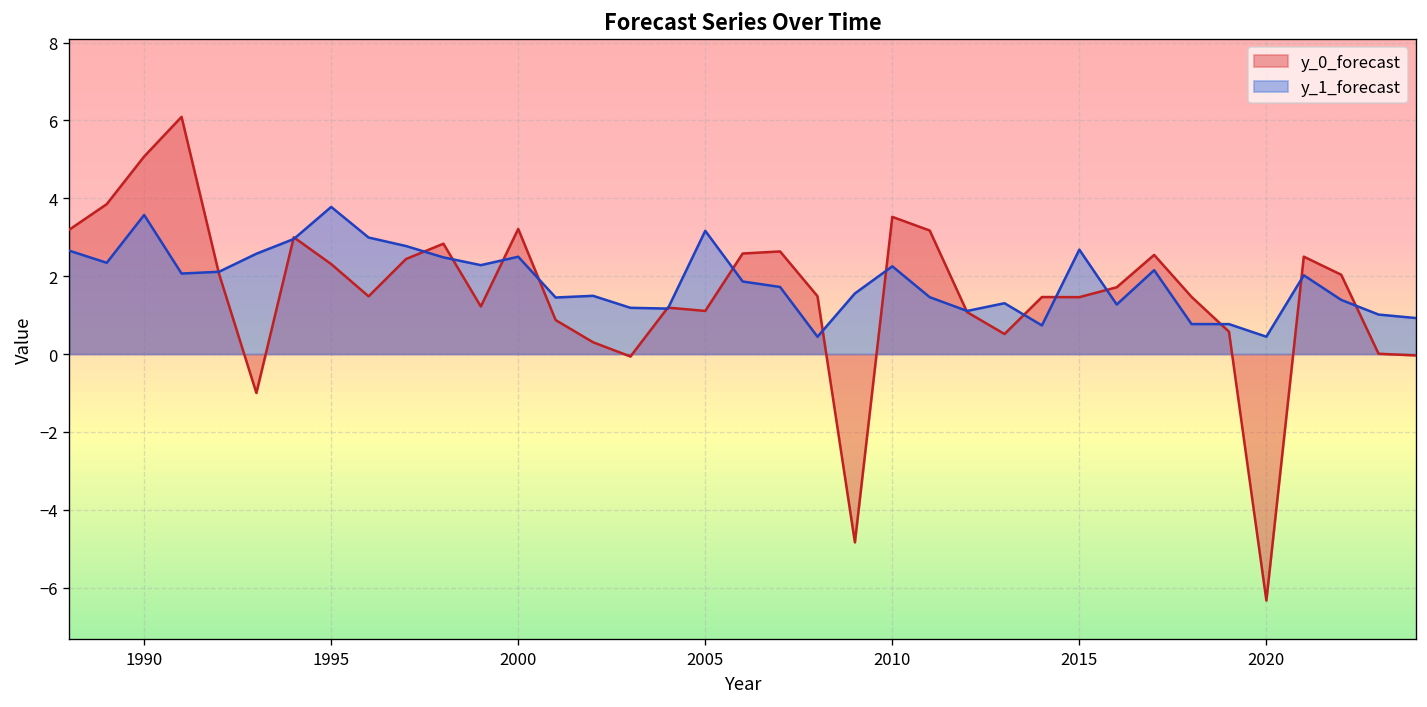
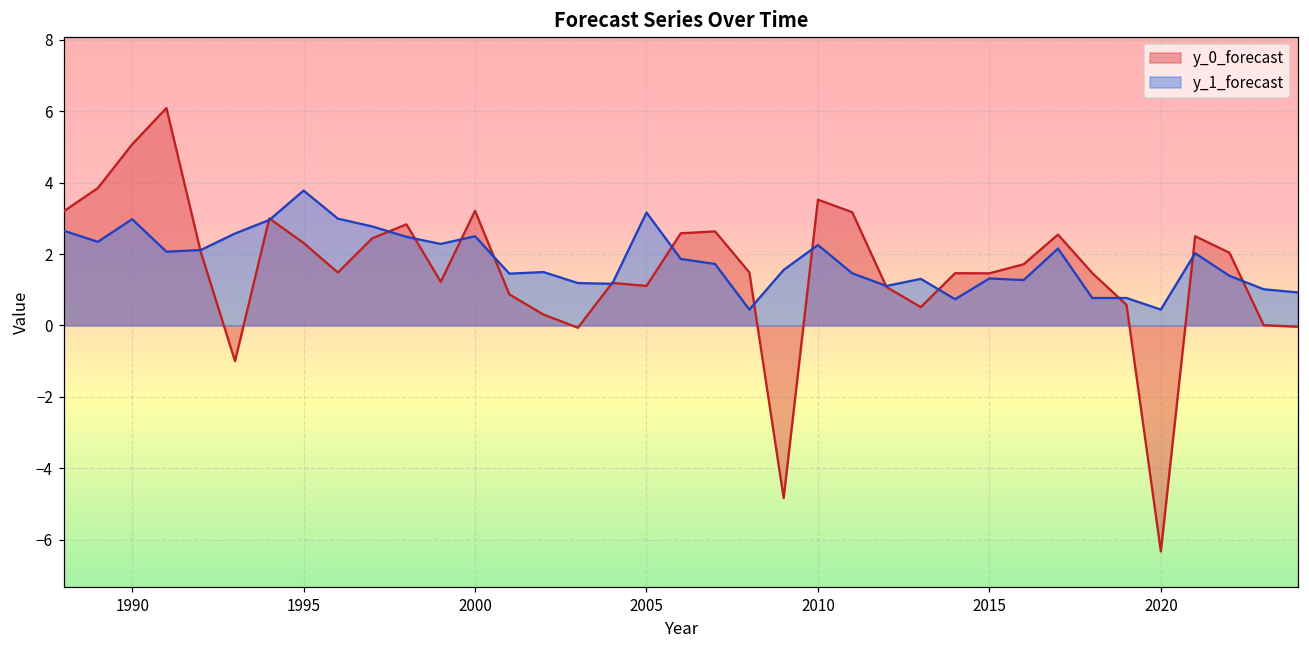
  {
    "y_1_forecast": {
-     "1990": 3.6,
+     "1990": 3.0,
      "1995": 3.8,
      "2000": 2.5,
      "2005": 3.2,
      "2010": 2.3,
-     "2015": 2.7,
+     "2015": 1.3,
      "2020": 0.4
    }
  }
